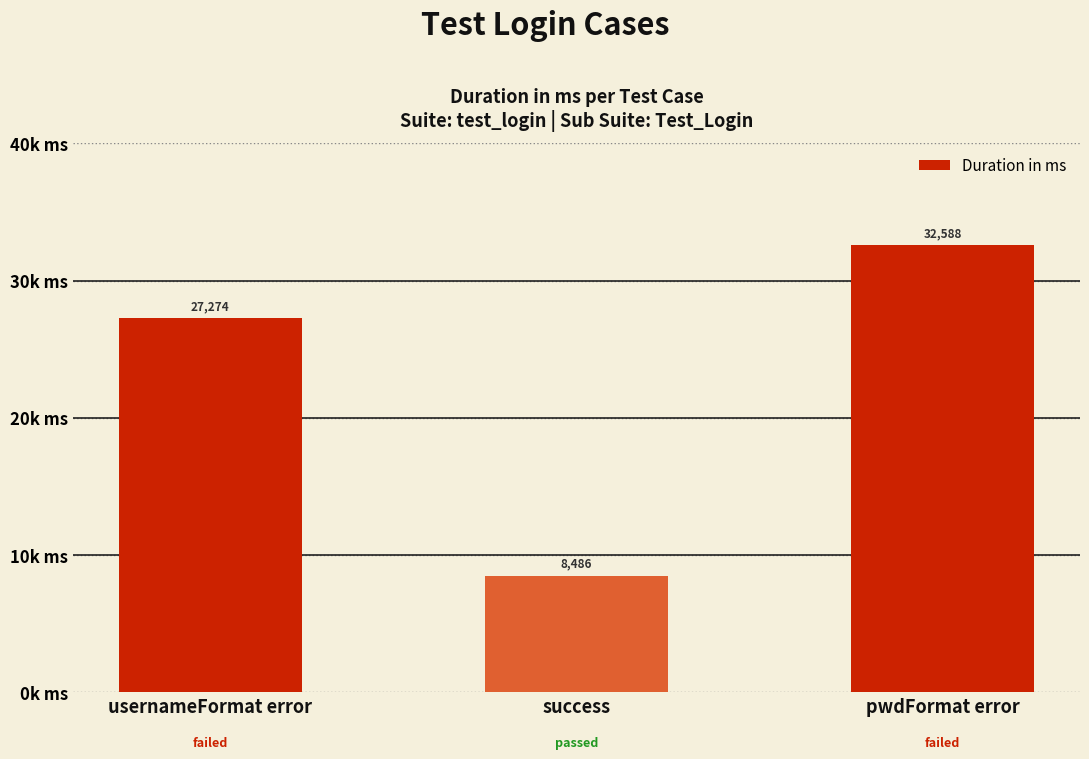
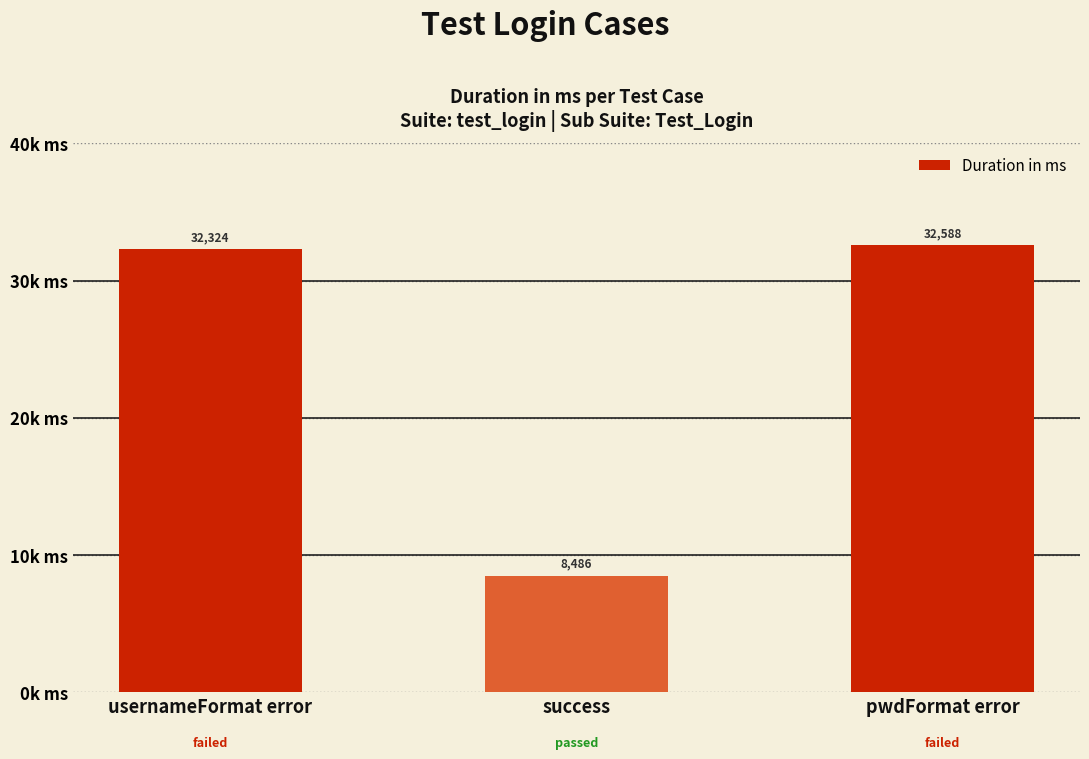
  {
-   "usernameFormat error": "27,274",
+   "usernameFormat error": "32,324",
    "success": "8,486",
    "pwdFormat error": "32,588"
  }
